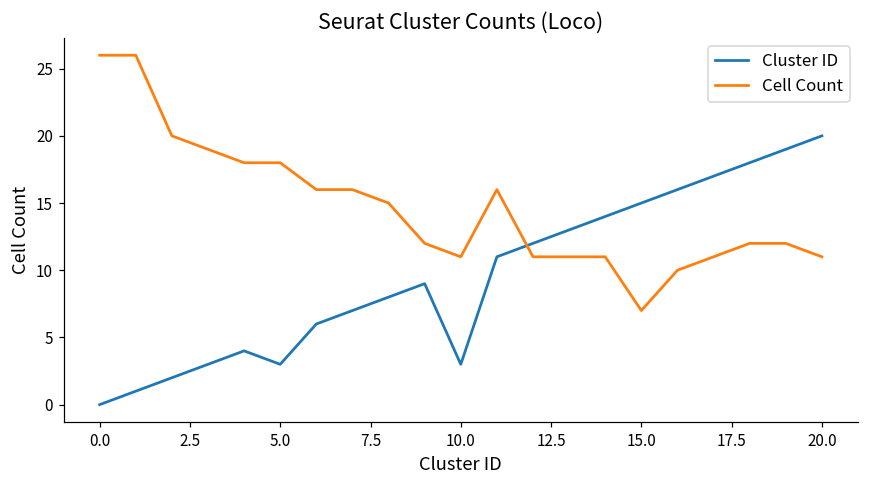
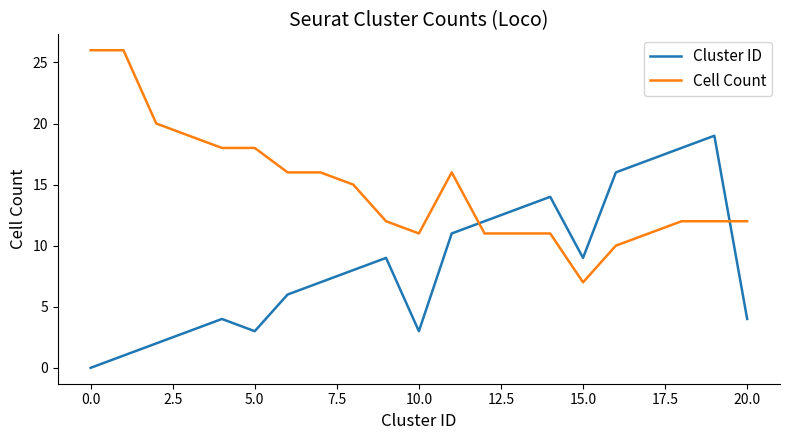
  {
    "Cluster ID": {
      "0.0": 0,
      "5.0": 3,
      "10.0": 3,
-     "15.0": 15,
-     "20.0": 20
+     "15.0": 9,
+     "20.0": 4
    },
    "Cell Count": {
      "0.0": 26,
      "5.0": 18,
      "10.0": 11,
      "15.0": 7,
-     "20.0": 11
+     "20.0": 12
    }
  }
